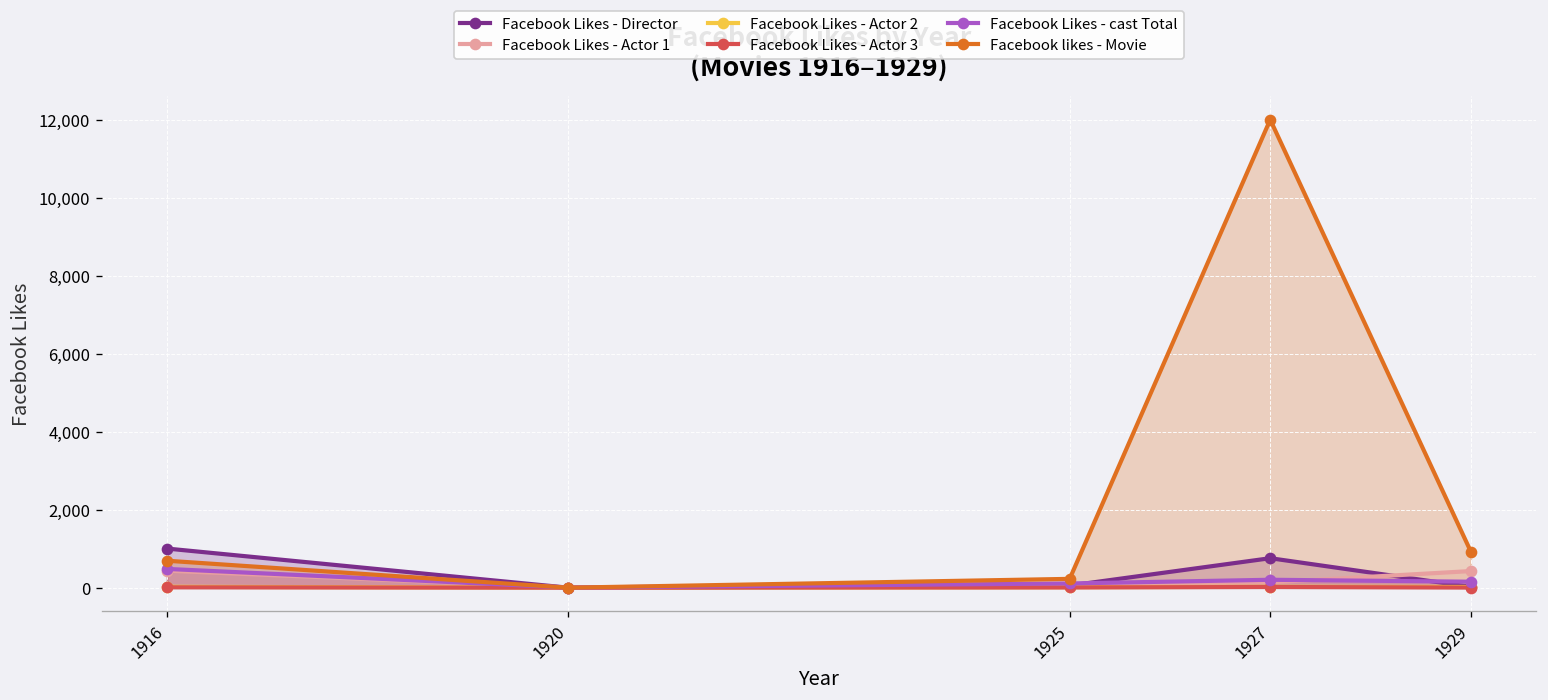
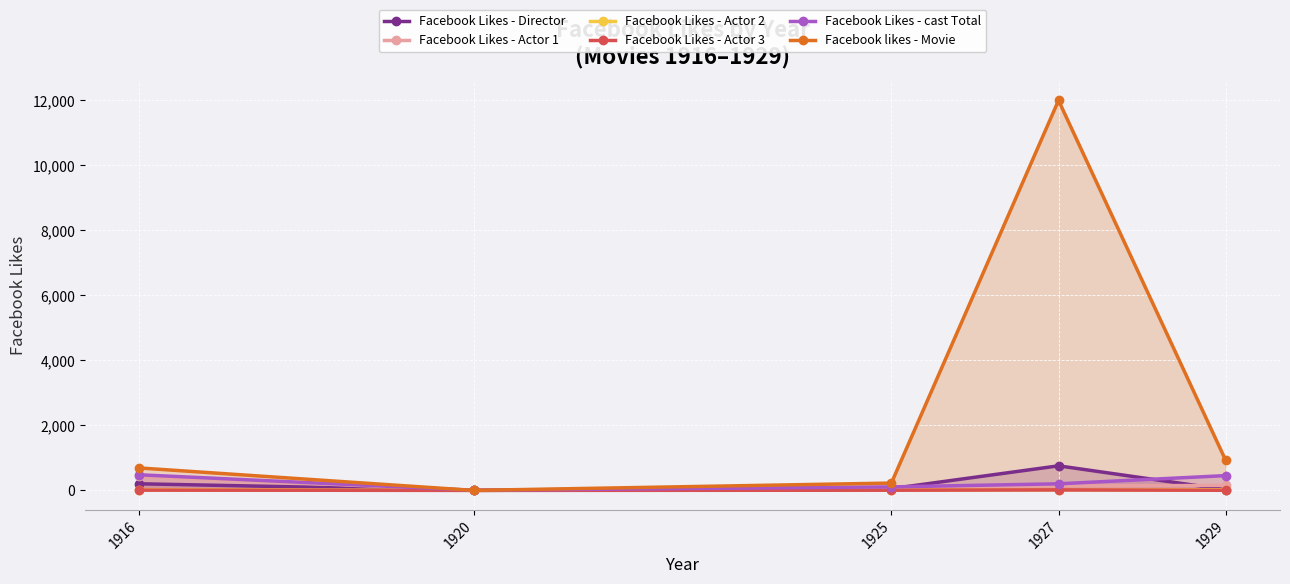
  {
    "Facebook Likes - Director": {
-     "1916": "1,000",
+     "1916": "200",
      "1927": "800"
    },
    "Facebook Likes - Actor 1": {
-     "1929": "400"
+     "1929": "200"
    },
    "Facebook Likes - cast Total": {
-     "1929": "200"
+     "1929": "500"
    }
  }
